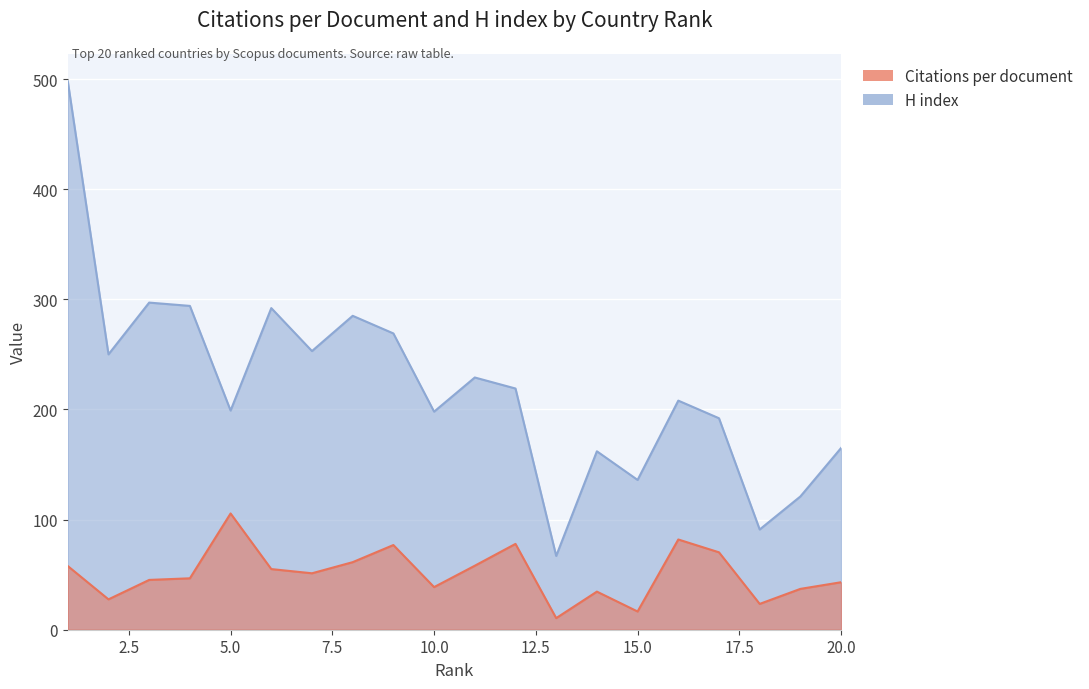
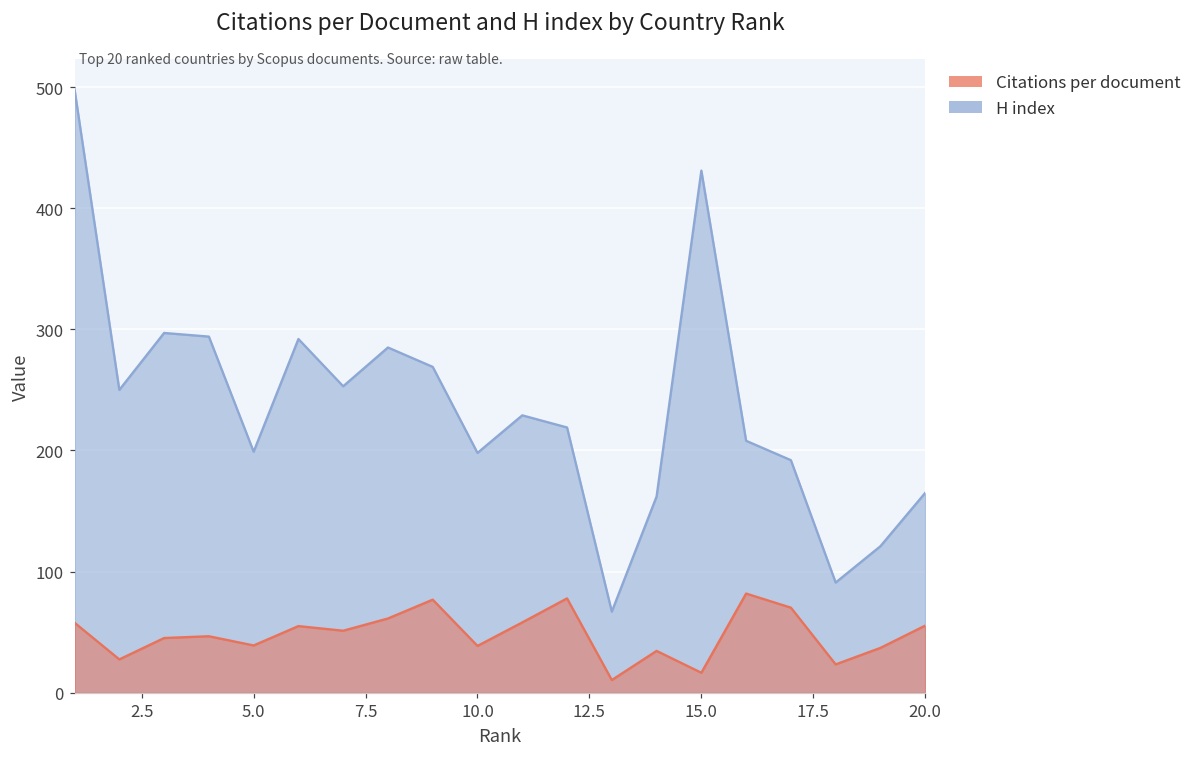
  {
    "H index": {
      "5.0": 199,
      "10.0": 198,
-     "15.0": 136,
+     "15.0": 431,
      "20.0": 165
    },
    "Citations per document": {
-     "5.0": 106,
+     "5.0": 39,
      "10.0": 39,
      "15.0": 17,
-     "20.0": 43
+     "20.0": 55
    }
  }
